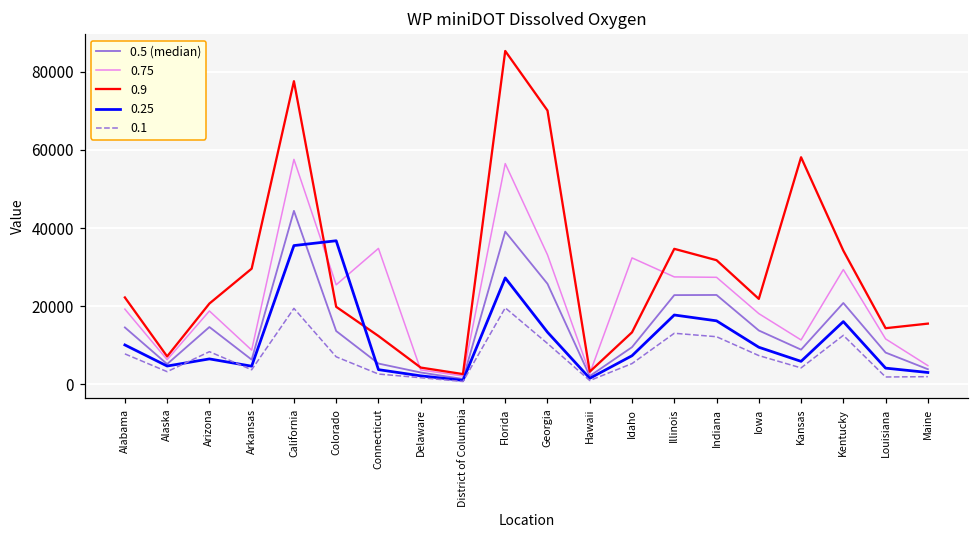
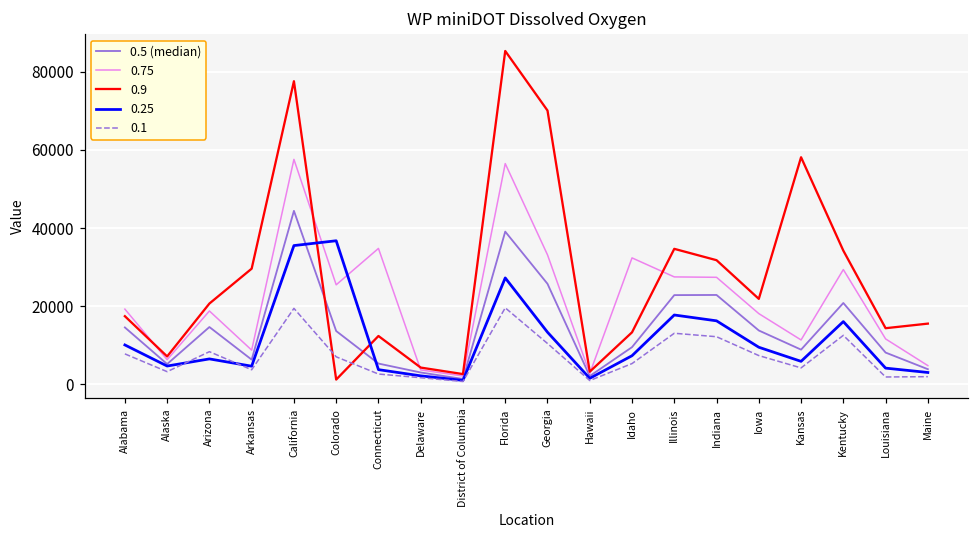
  {
    "0.75": {
      "Alabama": 19000,
      "Alaska": 6000,
      "Arizona": 19000,
      "Arkansas": 9000,
      "California": 58000,
      "Colorado": 25000,
      "Connecticut": 35000,
      "Florida": 57000,
      "Georgia": 33000,
      "Idaho": 32000,
      "Illinois": 28000,
      "Indiana": 27000,
      "Iowa": 18000,
      "Kansas": 11000,
      "Kentucky": 29000,
      "Louisiana": 12000,
      "Maine": 5000
    },
    "0.9": {
-     "Alabama": 22000,
+     "Alabama": 17000,
      "Alaska": 7000,
      "Arizona": 21000,
      "Arkansas": 30000,
      "California": 78000,
-     "Colorado": 20000,
+     "Colorado": 1000,
      "Connecticut": 12000,
      "Florida": 85000,
      "Georgia": 70000,
      "Idaho": 13000,
      "Illinois": 35000,
      "Indiana": 32000,
      "Iowa": 22000,
      "Kansas": 58000,
      "Kentucky": 34000,
      "Louisiana": 14000,
      "Maine": 16000
    },
    "0.25": {
      "Alabama": 10000,
      "Arizona": 7000,
      "Arkansas": 5000,
      "California": 36000,
      "Colorado": 37000,
      "Connecticut": 4000,
      "Florida": 27000,
      "Georgia": 13000,
      "Idaho": 7000,
      "Illinois": 18000,
      "Indiana": 16000,
      "Iowa": 9000,
      "Kansas": 6000,
      "Kentucky": 16000,
      "Louisiana": 4000,
      "Maine": 3000
    }
  }
